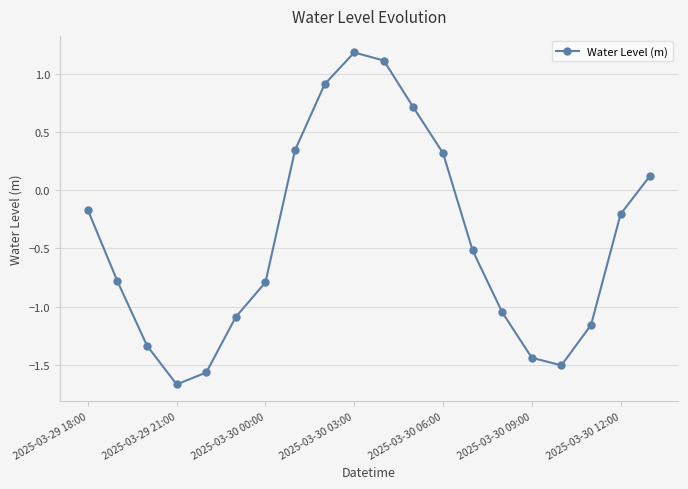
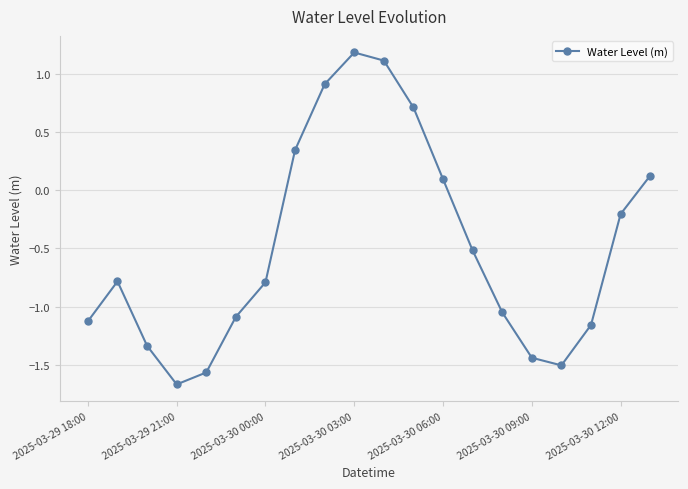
  {
-   "2025-03-29 18:00": -0.17,
+   "2025-03-29 18:00": -1.13,
    "2025-03-29 21:00": -1.67,
    "2025-03-30 00:00": -0.79,
    "2025-03-30 03:00": 1.18,
-   "2025-03-30 06:00": 0.32,
+   "2025-03-30 06:00": 0.10,
    "2025-03-30 09:00": -1.44,
    "2025-03-30 12:00": -0.21
  }
